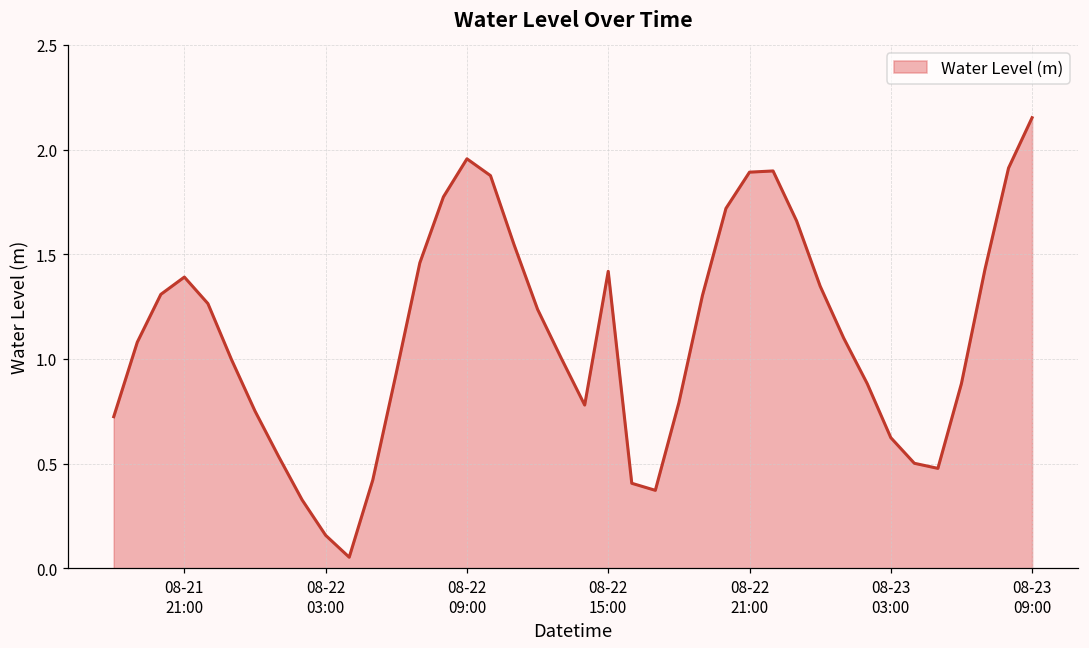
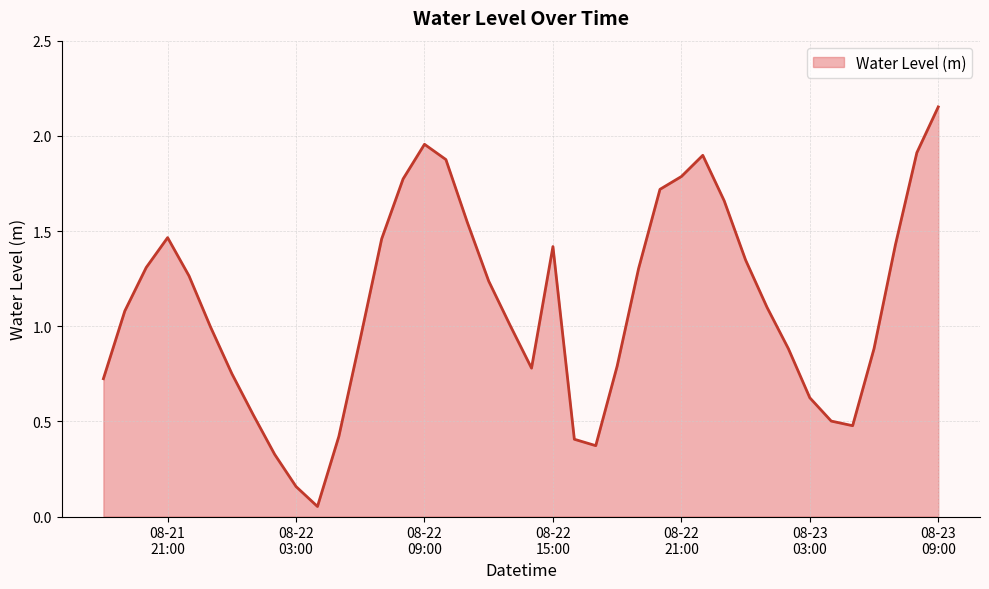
  {
-   "08-21 21:00": 1.39,
+   "08-21 21:00": 1.47,
    "08-22 03:00": 0.16,
    "08-22 09:00": 1.96,
    "08-22 15:00": 1.42,
-   "08-22 21:00": 1.89,
+   "08-22 21:00": 1.79,
    "08-23 03:00": 0.62,
    "08-23 09:00": 2.15
  }
